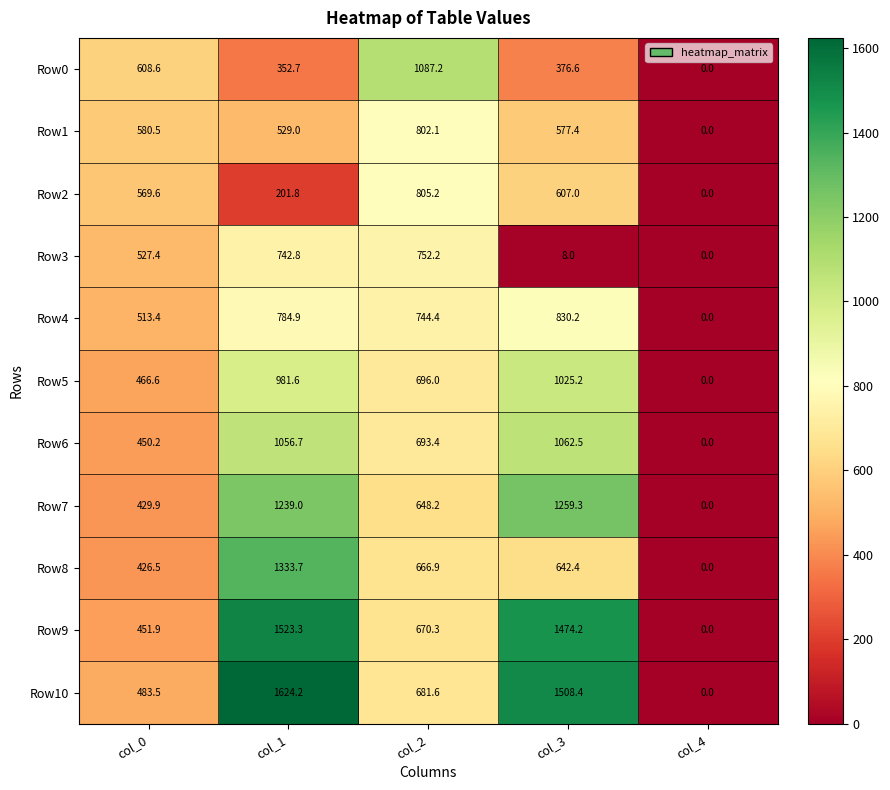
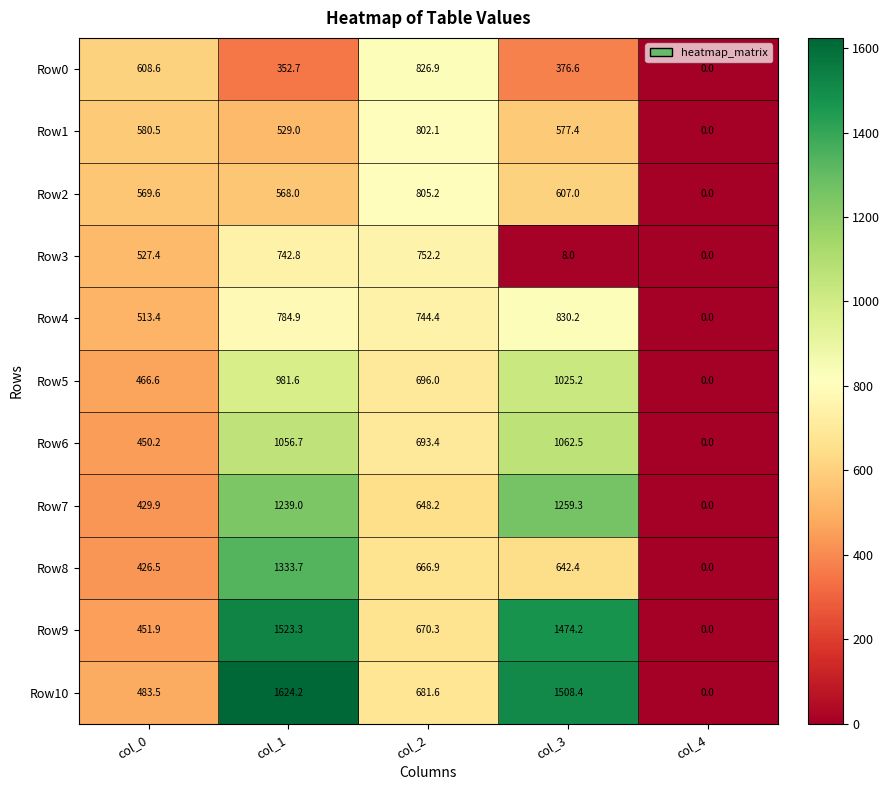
  {
    "Row0": {
      "col_0": 608.6,
      "col_1": 352.7,
-     "col_2": 1087.2,
+     "col_2": 826.9,
      "col_3": 376.6,
      "col_4": 0.0
    },
    "Row1": {
      "col_0": 580.5,
      "col_1": 529.0,
      "col_2": 802.1,
      "col_3": 577.4,
      "col_4": 0.0
    },
    "Row2": {
      "col_0": 569.6,
-     "col_1": 201.8,
+     "col_1": 568.0,
      "col_2": 805.2,
      "col_3": 607.0,
      "col_4": 0.0
    },
    "Row3": {
      "col_0": 527.4,
      "col_1": 742.8,
      "col_2": 752.2,
      "col_3": 8.0,
      "col_4": 0.0
    },
    "Row4": {
      "col_0": 513.4,
      "col_1": 784.9,
      "col_2": 744.4,
      "col_3": 830.2,
      "col_4": 0.0
    },
    "Row5": {
      "col_0": 466.6,
      "col_1": 981.6,
      "col_2": 696.0,
      "col_3": 1025.2,
      "col_4": 0.0
    },
    "Row6": {
      "col_0": 450.2,
      "col_1": 1056.7,
      "col_2": 693.4,
      "col_3": 1062.5,
      "col_4": 0.0
    },
    "Row7": {
      "col_0": 429.9,
      "col_1": 1239.0,
      "col_2": 648.2,
      "col_3": 1259.3,
      "col_4": 0.0
    },
    "Row8": {
      "col_0": 426.5,
      "col_1": 1333.7,
      "col_2": 666.9,
      "col_3": 642.4,
      "col_4": 0.0
    },
    "Row9": {
      "col_0": 451.9,
      "col_1": 1523.3,
      "col_2": 670.3,
      "col_3": 1474.2,
      "col_4": 0.0
    },
    "Row10": {
      "col_0": 483.5,
      "col_1": 1624.2,
      "col_2": 681.6,
      "col_3": 1508.4,
      "col_4": 0.0
    }
  }
